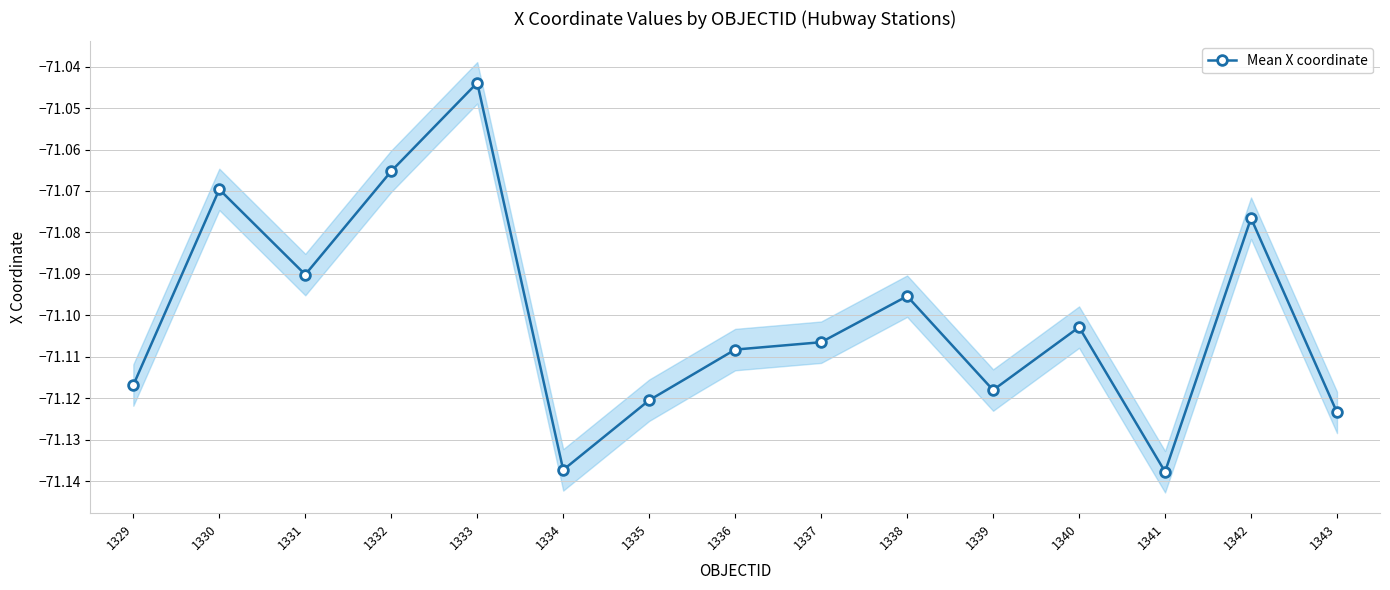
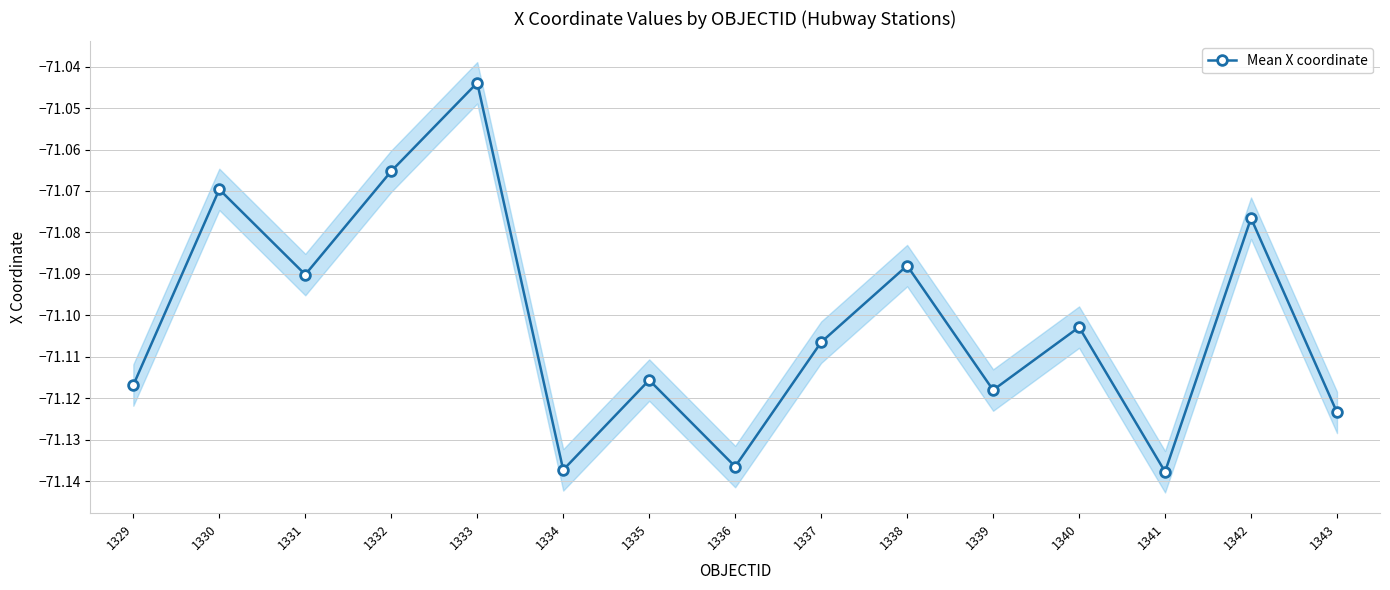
  {
    "Mean X coordinate": {
      "1329": -71.117,
      "1330": -71.070,
      "1331": -71.090,
      "1332": -71.065,
      "1333": -71.044,
      "1334": -71.137,
-     "1335": -71.120,
-     "1336": -71.108,
+     "1335": -71.116,
+     "1336": -71.137,
      "1337": -71.107,
-     "1338": -71.095,
+     "1338": -71.088,
      "1339": -71.118,
      "1340": -71.103,
      "1341": -71.138,
      "1342": -71.077,
      "1343": -71.123
    }
  }
